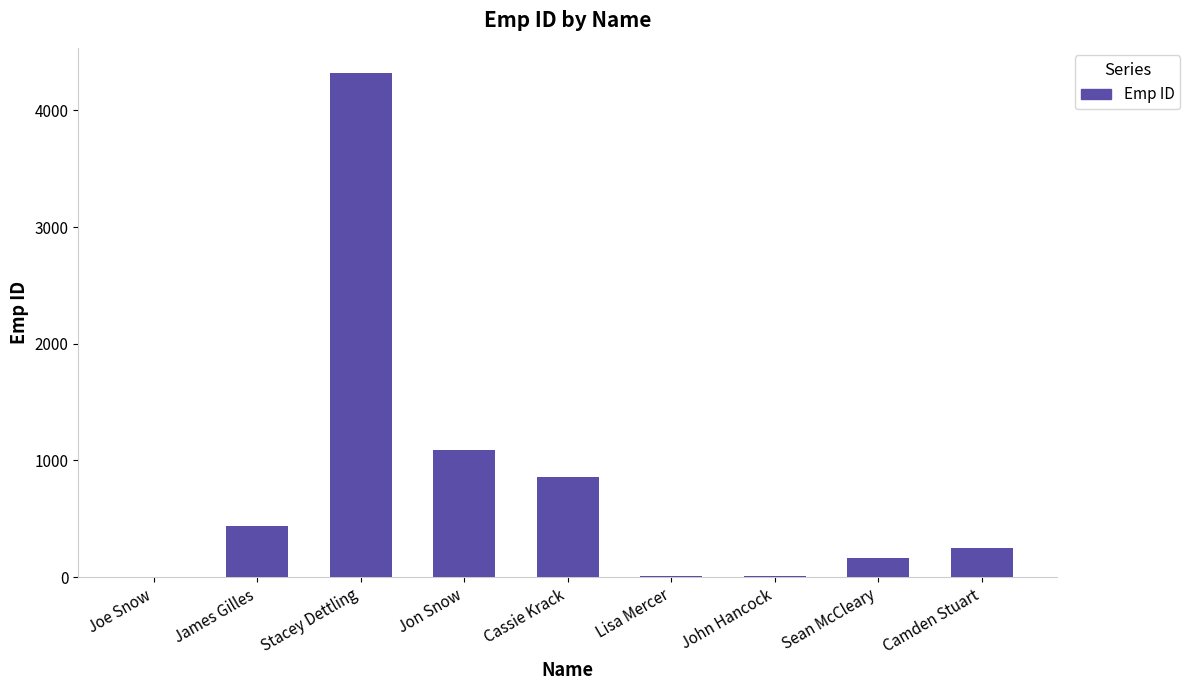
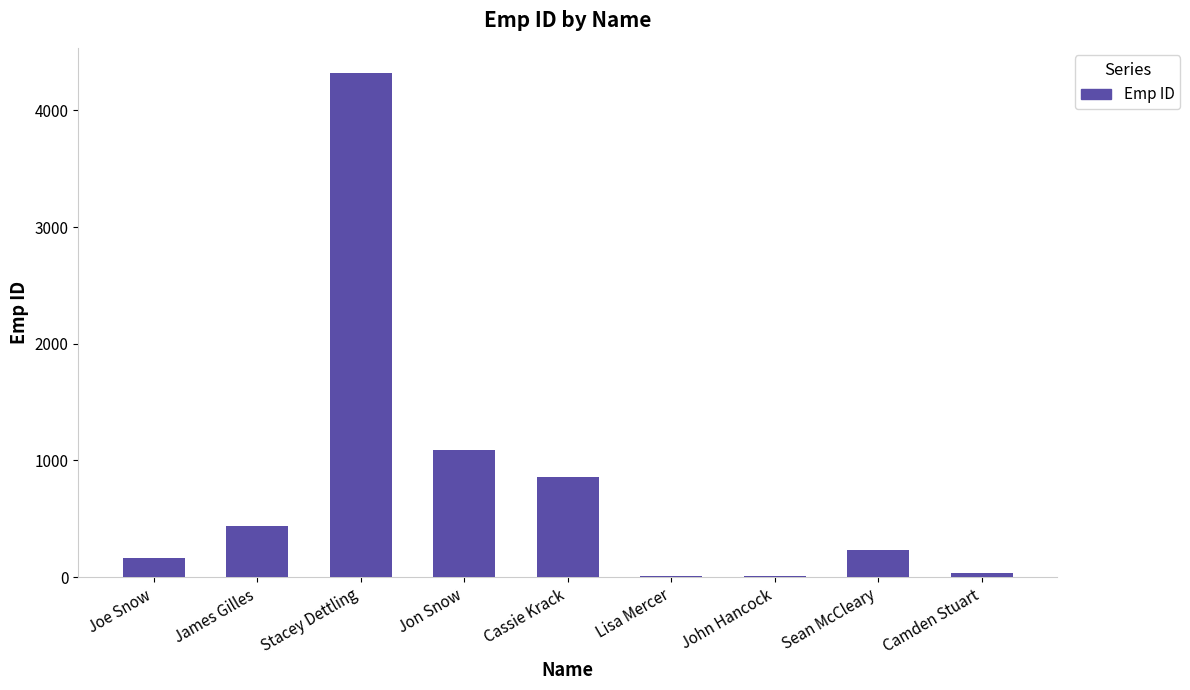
  {
-   "Joe Snow": 0,
+   "Joe Snow": 170,
    "James Gilles": 440,
    "Stacey Dettling": 4320,
    "Jon Snow": 1090,
    "Cassie Krack": 860,
-   "Sean McCleary": 160,
-   "Camden Stuart": 250
+   "Sean McCleary": 240,
+   "Camden Stuart": 30
  }
